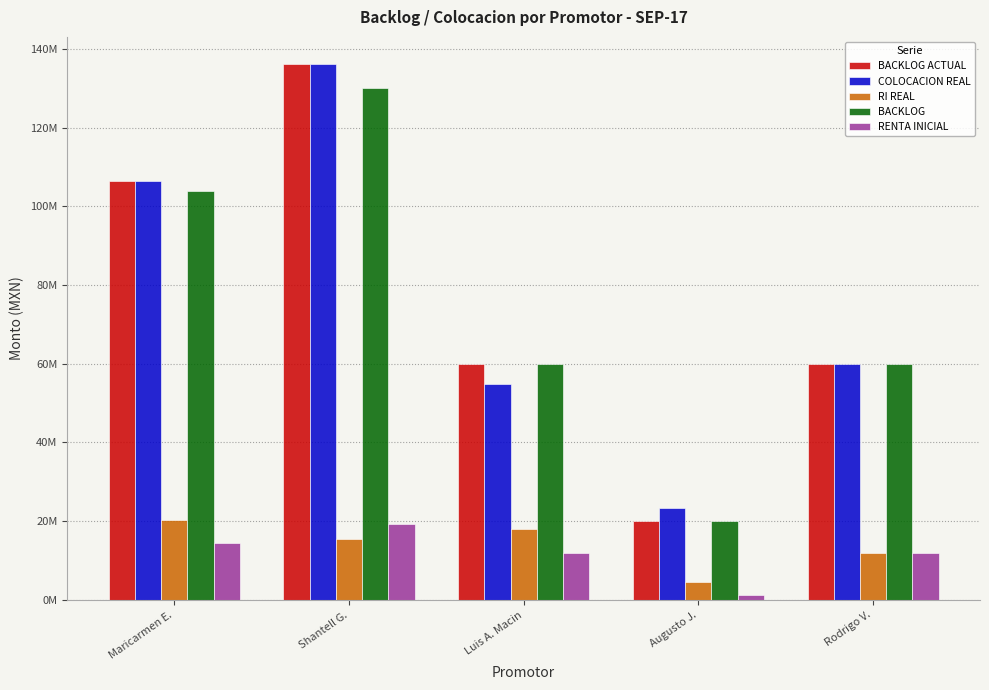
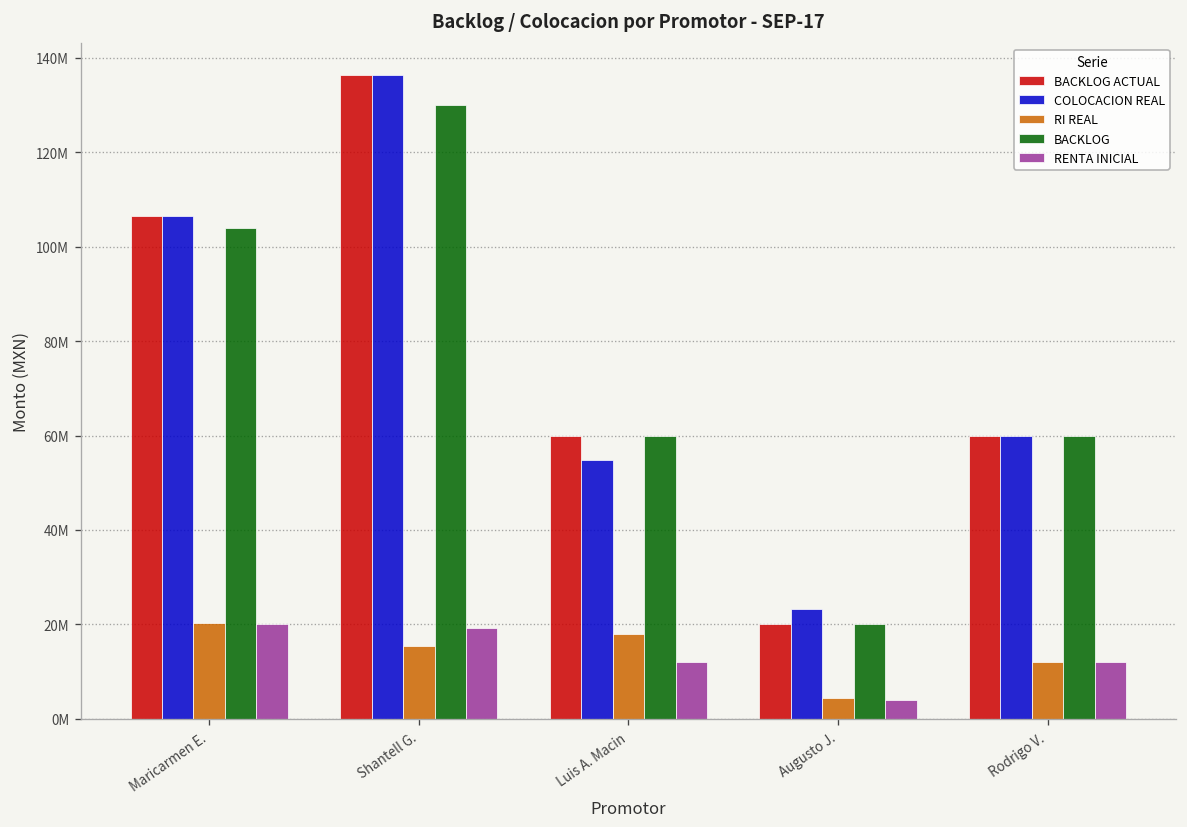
  {
    "BACKLOG ACTUAL": {
      "Maricarmen E.": 106000000,
      "Shantell G.": 136000000,
      "Luis A. Macin": 60000000,
      "Augusto J.": 20000000,
      "Rodrigo V.": 60000000
    },
    "COLOCACION REAL": {
      "Maricarmen E.": 106000000,
      "Shantell G.": 136000000,
      "Luis A. Macin": 55000000,
      "Augusto J.": 23000000,
      "Rodrigo V.": 60000000
    },
    "RI REAL": {
      "Maricarmen E.": 20000000,
      "Shantell G.": 15000000,
      "Luis A. Macin": 18000000,
      "Augusto J.": 4000000,
      "Rodrigo V.": 12000000
    },
    "BACKLOG": {
      "Maricarmen E.": 104000000,
      "Shantell G.": 130000000,
      "Luis A. Macin": 60000000,
      "Augusto J.": 20000000,
      "Rodrigo V.": 60000000
    },
    "RENTA INICIAL": {
-     "Maricarmen E.": 15000000,
+     "Maricarmen E.": 20000000,
      "Shantell G.": 19000000,
      "Luis A. Macin": 12000000,
-     "Augusto J.": 1000000,
+     "Augusto J.": 4000000,
      "Rodrigo V.": 12000000
    }
  }
